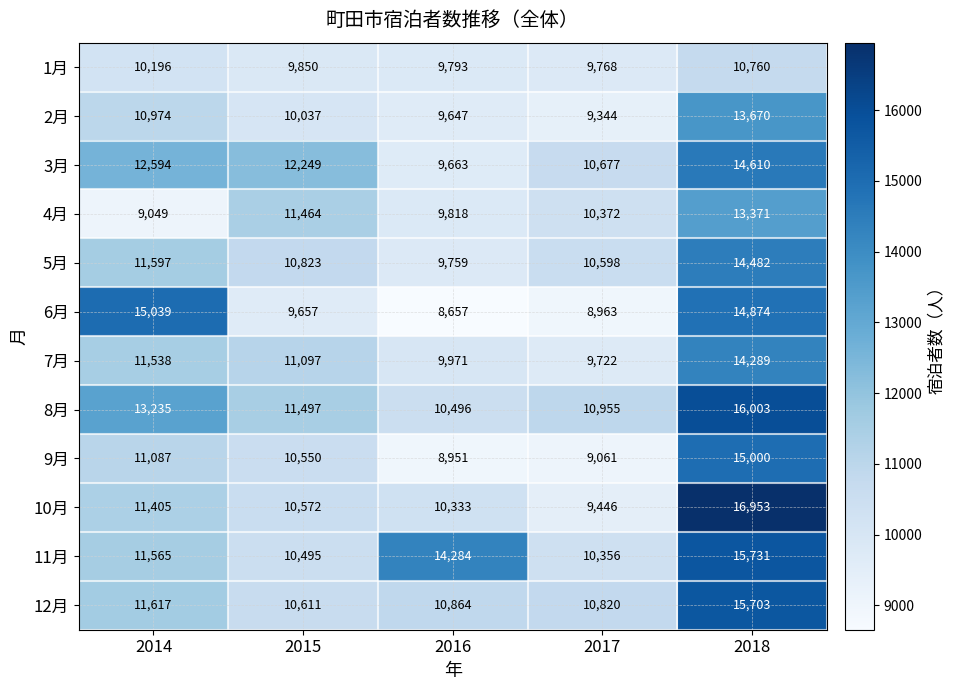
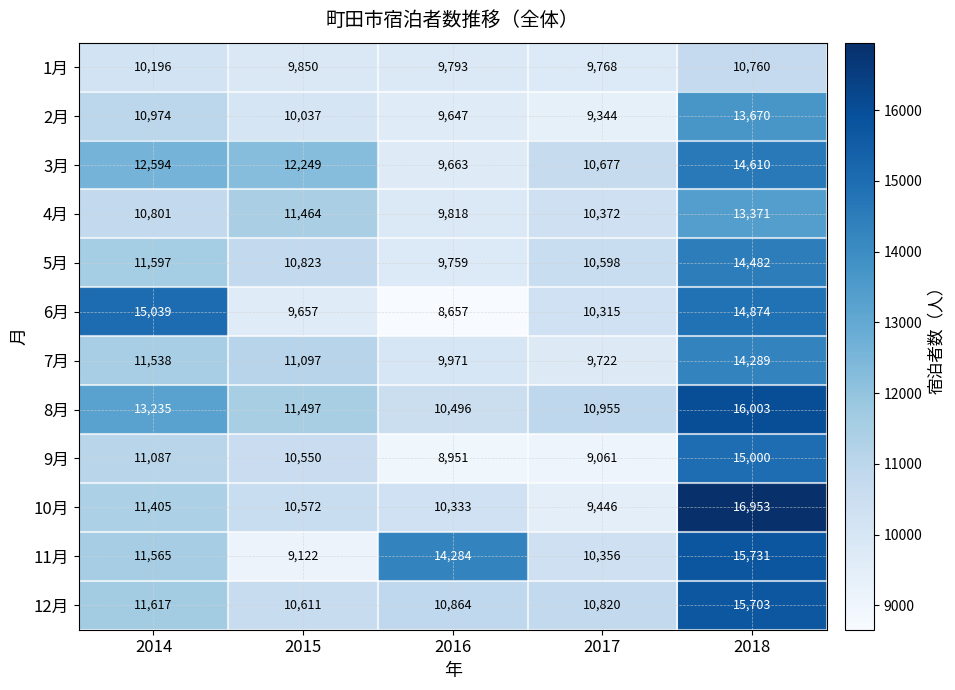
  {
    "1月": {
      "2014": "10,196",
      "2015": "9,850",
      "2016": "9,793",
      "2017": "9,768",
      "2018": "10,760"
    },
    "2月": {
      "2014": "10,974",
      "2015": "10,037",
      "2016": "9,647",
      "2017": "9,344",
      "2018": "13,670"
    },
    "3月": {
      "2014": "12,594",
      "2015": "12,249",
      "2016": "9,663",
      "2017": "10,677",
      "2018": "14,610"
    },
    "4月": {
-     "2014": "9,049",
+     "2014": "10,801",
      "2015": "11,464",
      "2016": "9,818",
      "2017": "10,372",
      "2018": "13,371"
    },
    "5月": {
      "2014": "11,597",
      "2015": "10,823",
      "2016": "9,759",
      "2017": "10,598",
      "2018": "14,482"
    },
    "6月": {
      "2014": "15,039",
      "2015": "9,657",
      "2016": "8,657",
-     "2017": "8,963",
+     "2017": "10,315",
      "2018": "14,874"
    },
    "7月": {
      "2014": "11,538",
      "2015": "11,097",
      "2016": "9,971",
      "2017": "9,722",
      "2018": "14,289"
    },
    "8月": {
      "2014": "13,235",
      "2015": "11,497",
      "2016": "10,496",
      "2017": "10,955",
      "2018": "16,003"
    },
    "9月": {
      "2014": "11,087",
      "2015": "10,550",
      "2016": "8,951",
      "2017": "9,061",
      "2018": "15,000"
    },
    "10月": {
      "2014": "11,405",
      "2015": "10,572",
      "2016": "10,333",
      "2017": "9,446",
      "2018": "16,953"
    },
    "11月": {
      "2014": "11,565",
-     "2015": "10,495",
+     "2015": "9,122",
      "2016": "14,284",
      "2017": "10,356",
      "2018": "15,731"
    },
    "12月": {
      "2014": "11,617",
      "2015": "10,611",
      "2016": "10,864",
      "2017": "10,820",
      "2018": "15,703"
    }
  }
